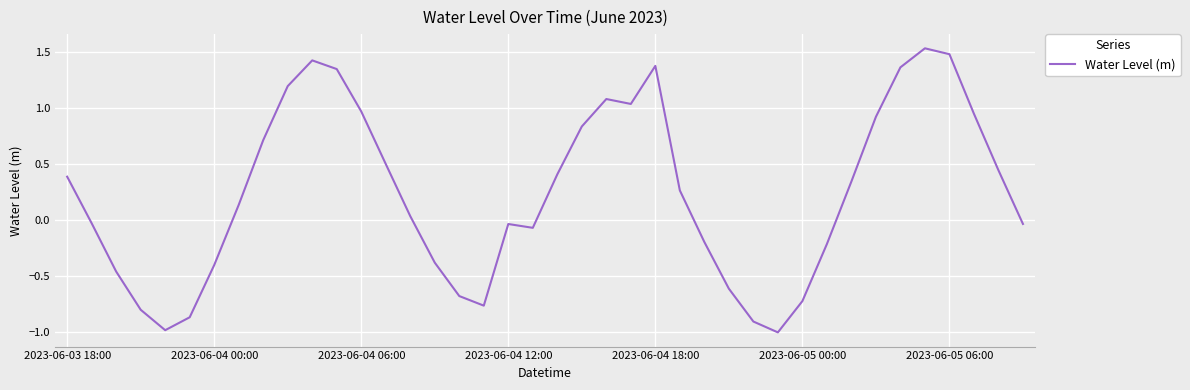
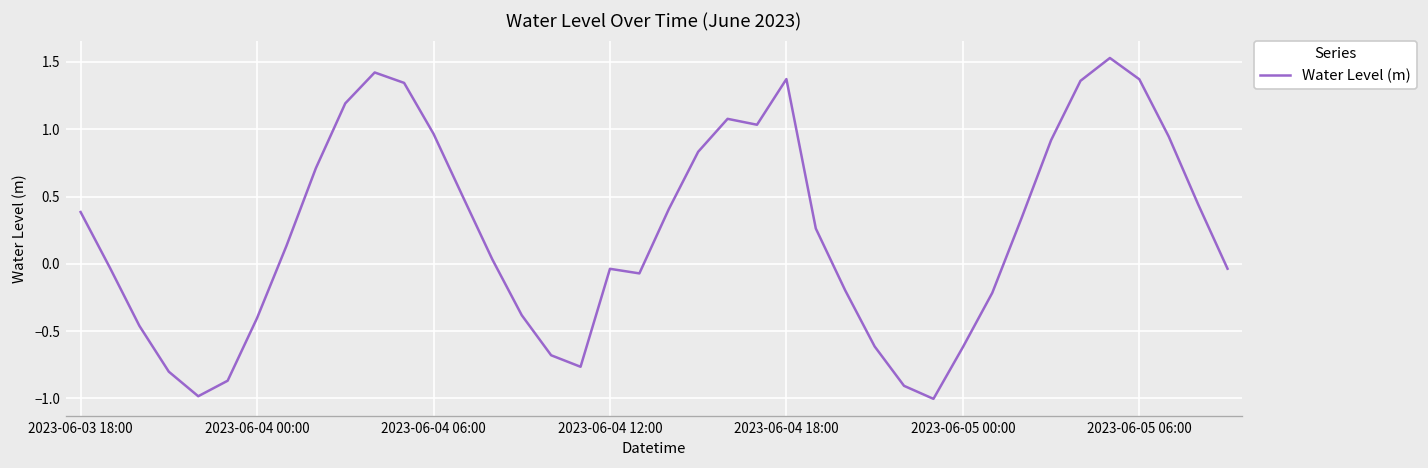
  {
    "2023-06-03 18:00": 0.39,
    "2023-06-04 00:00": -0.40,
    "2023-06-04 06:00": 0.97,
    "2023-06-04 12:00": -0.04,
    "2023-06-04 18:00": 1.37,
-   "2023-06-05 00:00": -0.72,
-   "2023-06-05 06:00": 1.48
+   "2023-06-05 00:00": -0.62,
+   "2023-06-05 06:00": 1.37
  }
